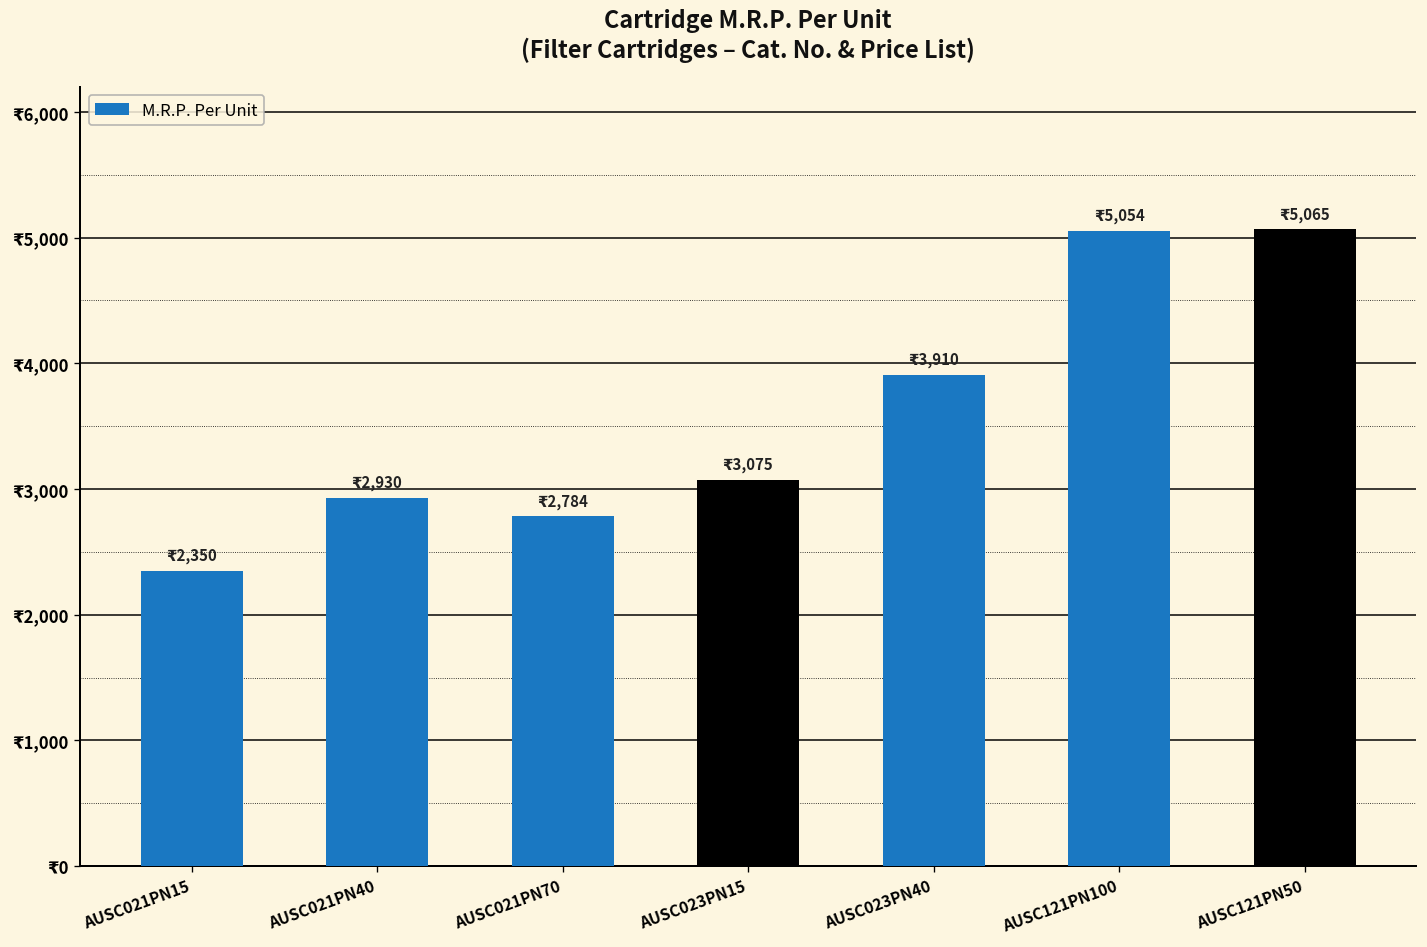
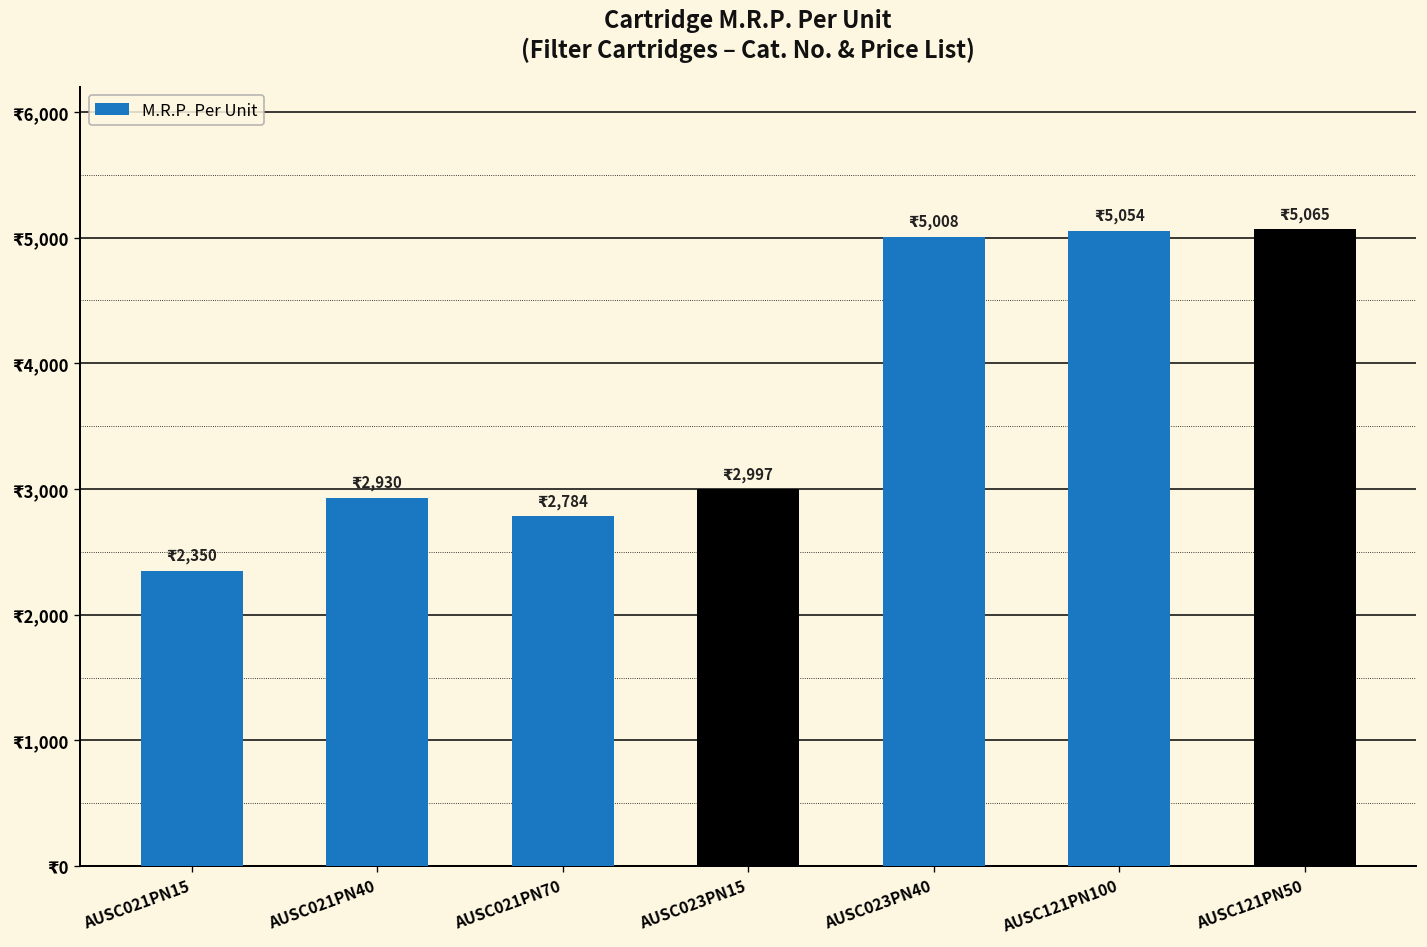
  {
    "AUSC021PN15": "2,350",
    "AUSC021PN40": "2,930",
    "AUSC021PN70": "2,784",
-   "AUSC023PN15": "3,075",
-   "AUSC023PN40": "3,910",
+   "AUSC023PN15": "2,997",
+   "AUSC023PN40": "5,008",
    "AUSC121PN100": "5,054",
    "AUSC121PN50": "5,065"
  }
